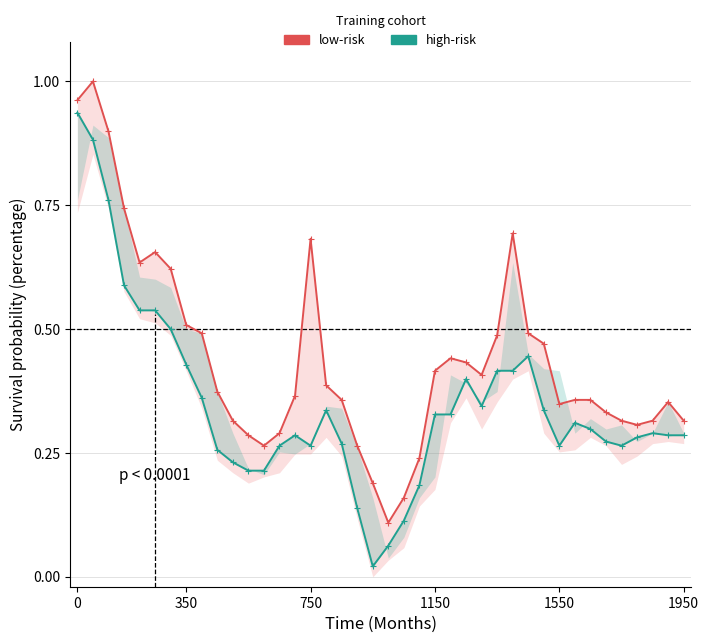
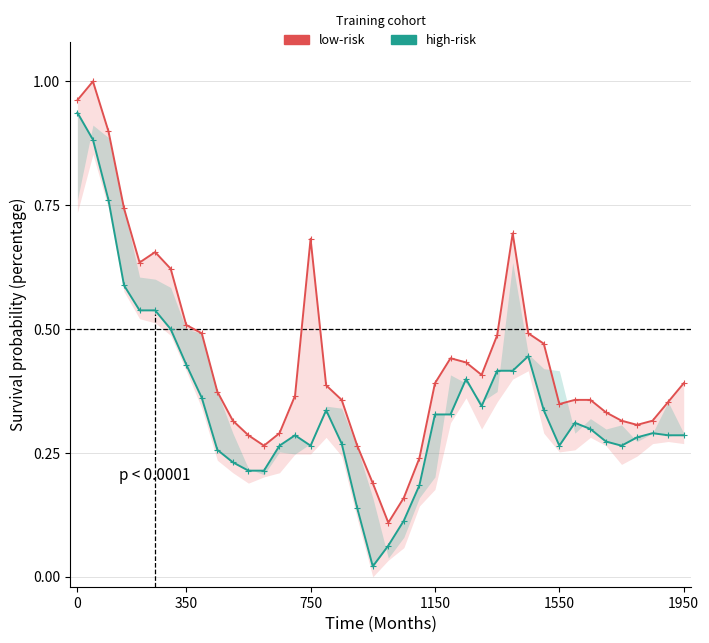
  {
    "low-risk": {
      "0": 0.96,
      "350": 0.51,
      "750": 0.68,
-     "1150": 0.42,
+     "1150": 0.39,
      "1550": 0.35,
-     "1950": 0.32
+     "1950": 0.39
    }
  }
